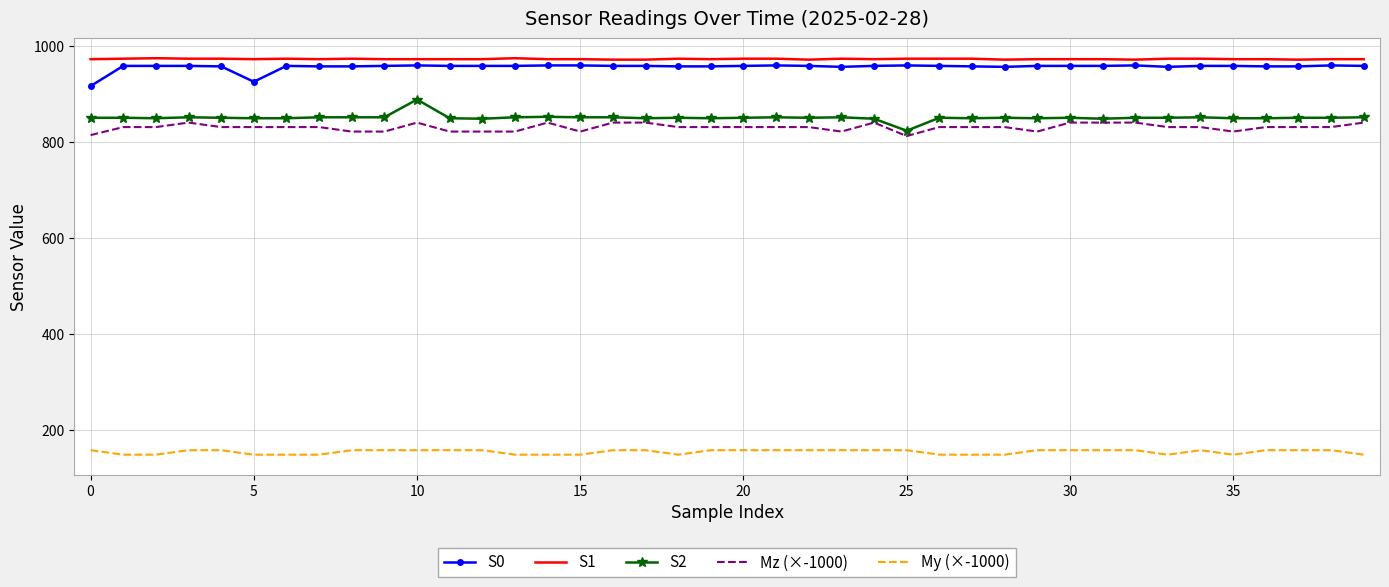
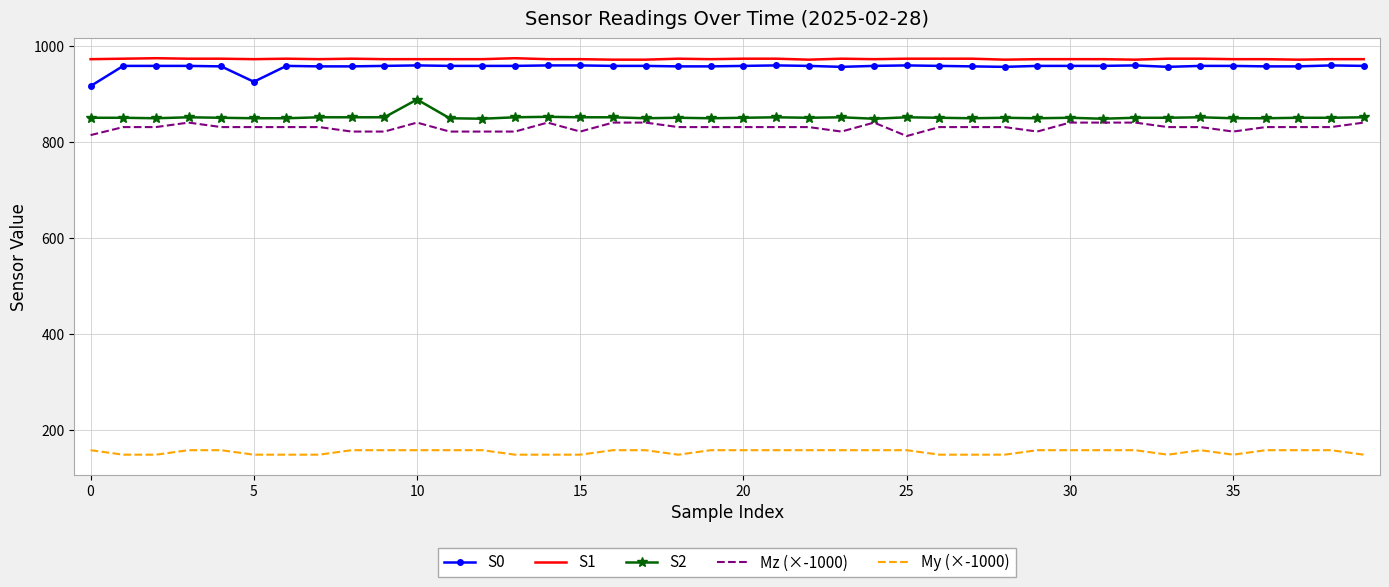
  {
    "S0": {
      "0": 920,
      "5": 930,
      "10": 960,
      "15": 960,
      "20": 960,
      "25": 960,
      "30": 960,
      "35": 960
    },
    "S1": {
      "0": 970,
      "5": 970,
      "10": 970,
      "15": 970,
      "20": 970,
      "25": 970,
      "30": 970,
      "35": 970
    },
    "S2": {
      "0": 850,
      "5": 850,
      "10": 890,
      "15": 850,
      "20": 850,
-     "25": 820,
+     "25": 850,
      "30": 850,
      "35": 850
    },
    "Mz (×-1000)": {
      "0": 810,
      "5": 830,
      "10": 840,
      "15": 820,
      "20": 830,
      "25": 810,
      "30": 840,
      "35": 820
    },
    "My (×-1000)": {
      "0": 160,
      "5": 150,
      "10": 160,
      "15": 150,
      "20": 160,
      "25": 160,
      "30": 160,
      "35": 150
    }
  }
